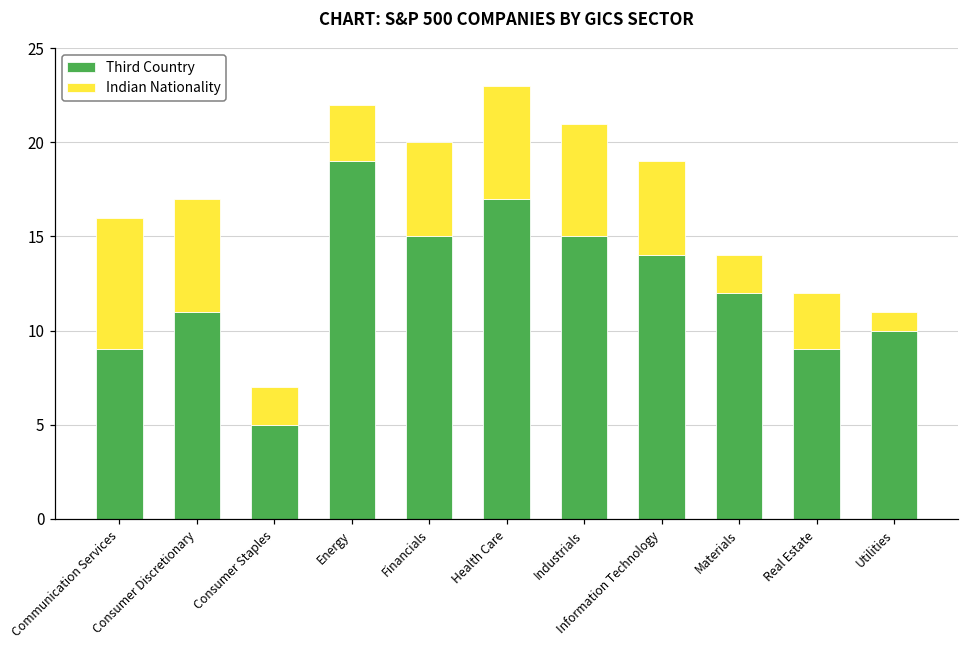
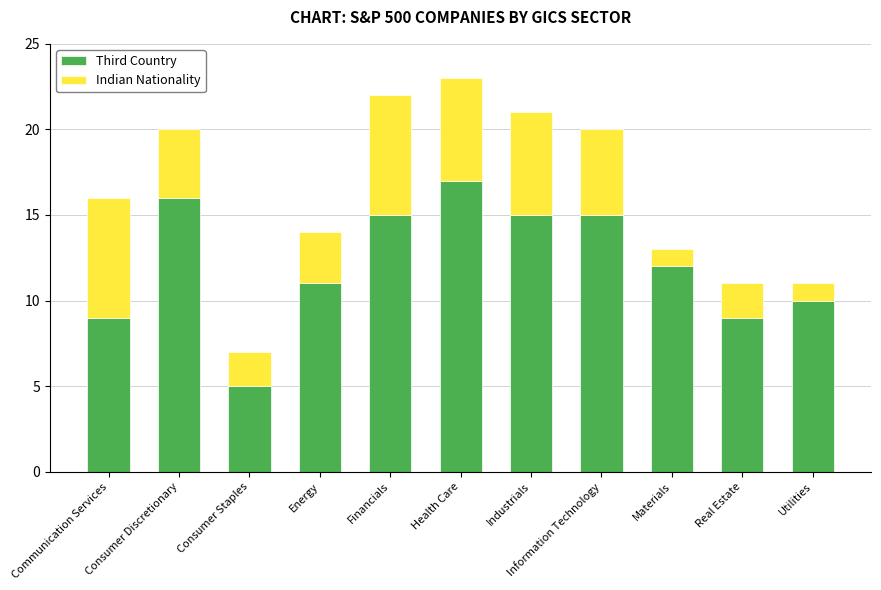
  {
    "Third Country": {
      "Communication Services": 9,
-     "Consumer Discretionary": 11,
+     "Consumer Discretionary": 16,
      "Consumer Staples": 5,
-     "Energy": 19,
+     "Energy": 11,
      "Financials": 15,
      "Health Care": 17,
      "Industrials": 15,
-     "Information Technology": 14,
+     "Information Technology": 15,
      "Materials": 12,
      "Real Estate": 9,
      "Utilities": 10
    },
    "Indian Nationality": {
      "Communication Services": 7,
-     "Consumer Discretionary": 6,
+     "Consumer Discretionary": 4,
      "Consumer Staples": 2,
      "Energy": 3,
-     "Financials": 5,
+     "Financials": 7,
      "Health Care": 6,
      "Industrials": 6,
      "Information Technology": 5,
-     "Materials": 2,
-     "Real Estate": 3,
+     "Materials": 1,
+     "Real Estate": 2,
      "Utilities": 1
    }
  }
